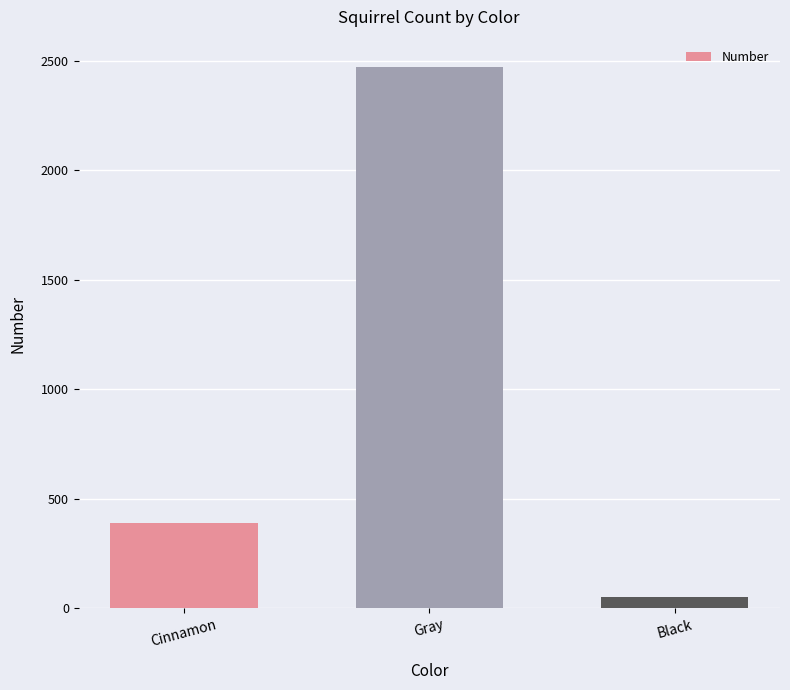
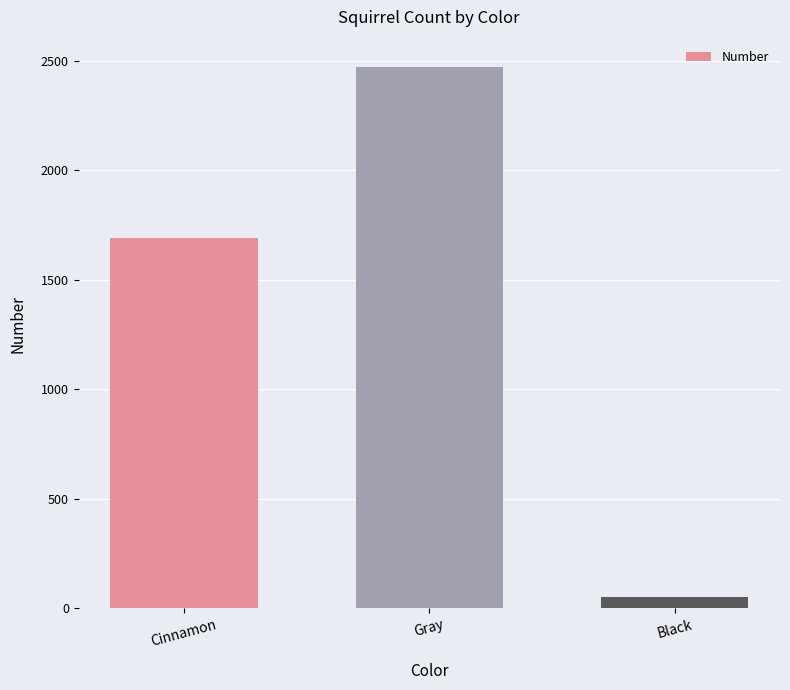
  {
-   "Cinnamon": 390,
+   "Cinnamon": 1690,
    "Gray": 2470,
    "Black": 50
  }
